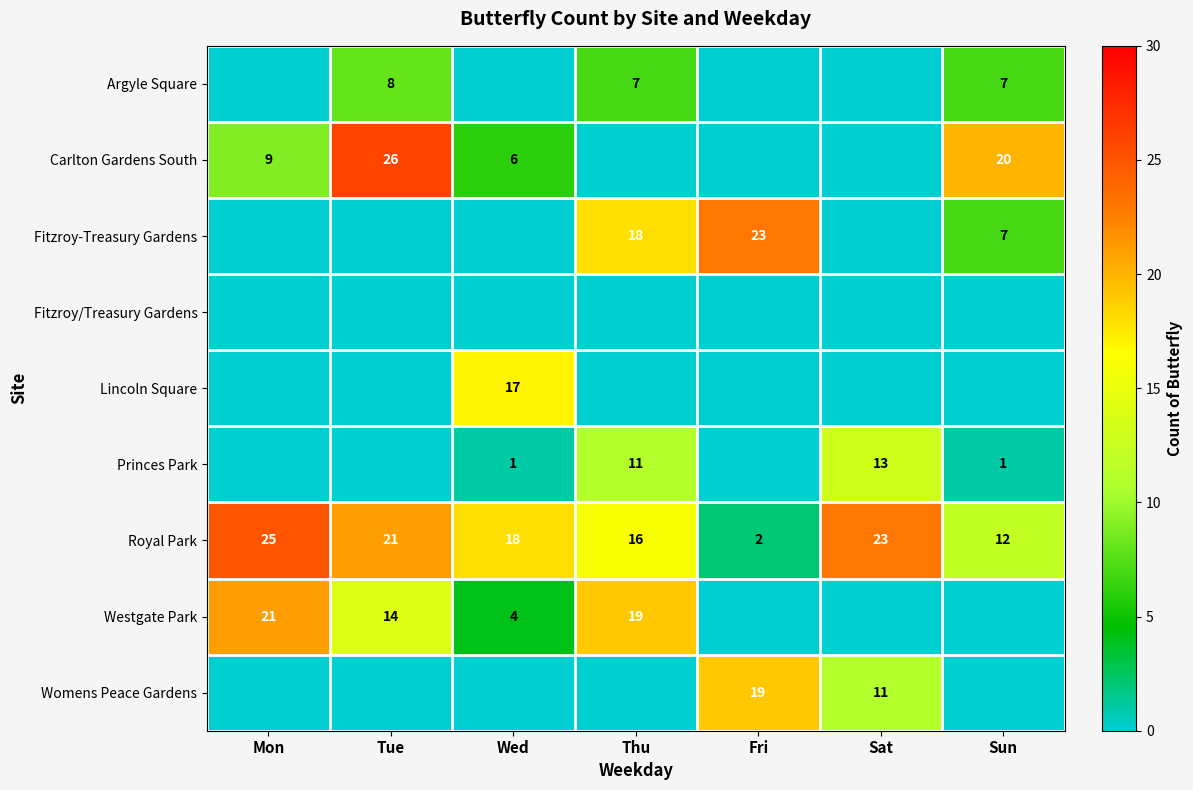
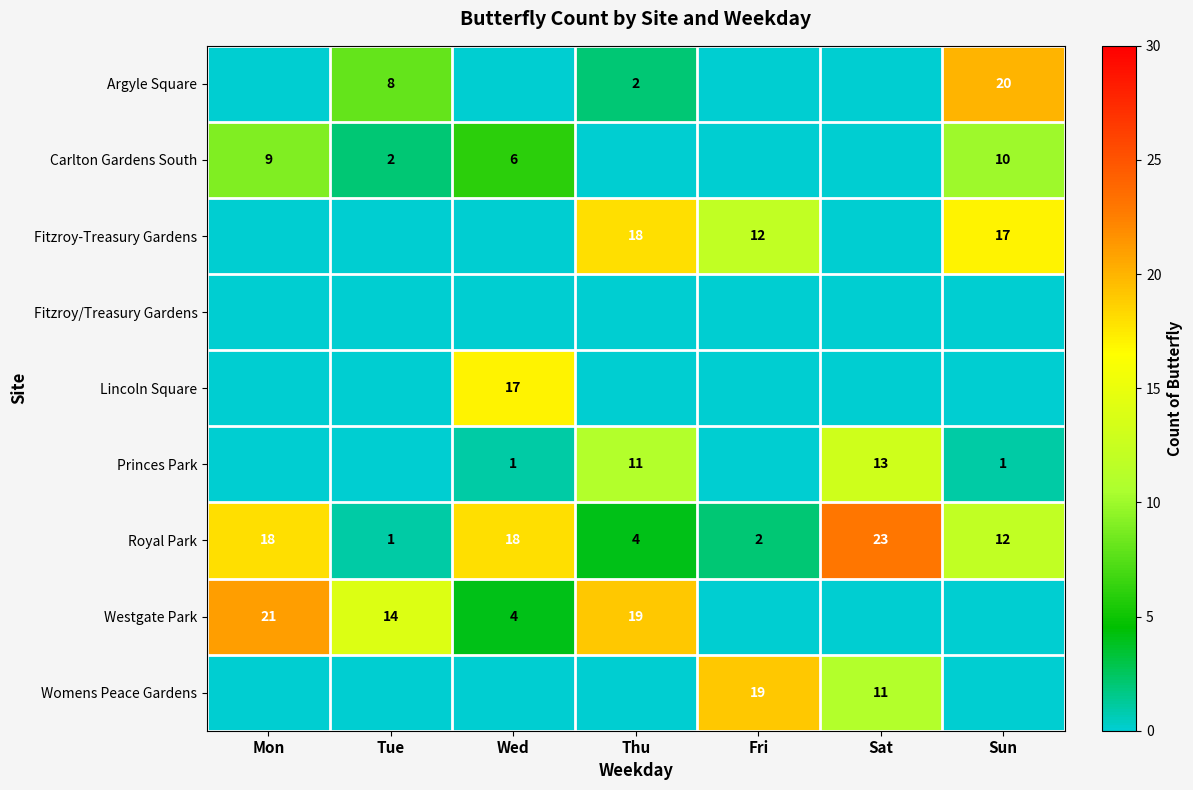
  {
    "Argyle Square": {
      "Tue": 8,
-     "Thu": 7,
-     "Sun": 7
+     "Thu": 2,
+     "Sun": 20
    },
    "Carlton Gardens South": {
      "Mon": 9,
-     "Tue": 26,
+     "Tue": 2,
      "Wed": 6,
-     "Sun": 20
+     "Sun": 10
    },
    "Fitzroy-Treasury Gardens": {
      "Thu": 18,
-     "Fri": 23,
-     "Sun": 7
+     "Fri": 12,
+     "Sun": 17
    },
    "Lincoln Square": {
      "Wed": 17
    },
    "Princes Park": {
      "Wed": 1,
      "Thu": 11,
      "Sat": 13,
      "Sun": 1
    },
    "Royal Park": {
-     "Mon": 25,
-     "Tue": 21,
+     "Mon": 18,
+     "Tue": 1,
      "Wed": 18,
-     "Thu": 16,
+     "Thu": 4,
      "Fri": 2,
      "Sat": 23,
      "Sun": 12
    },
    "Westgate Park": {
      "Mon": 21,
      "Tue": 14,
      "Wed": 4,
      "Thu": 19
    },
    "Womens Peace Gardens": {
      "Fri": 19,
      "Sat": 11
    }
  }
